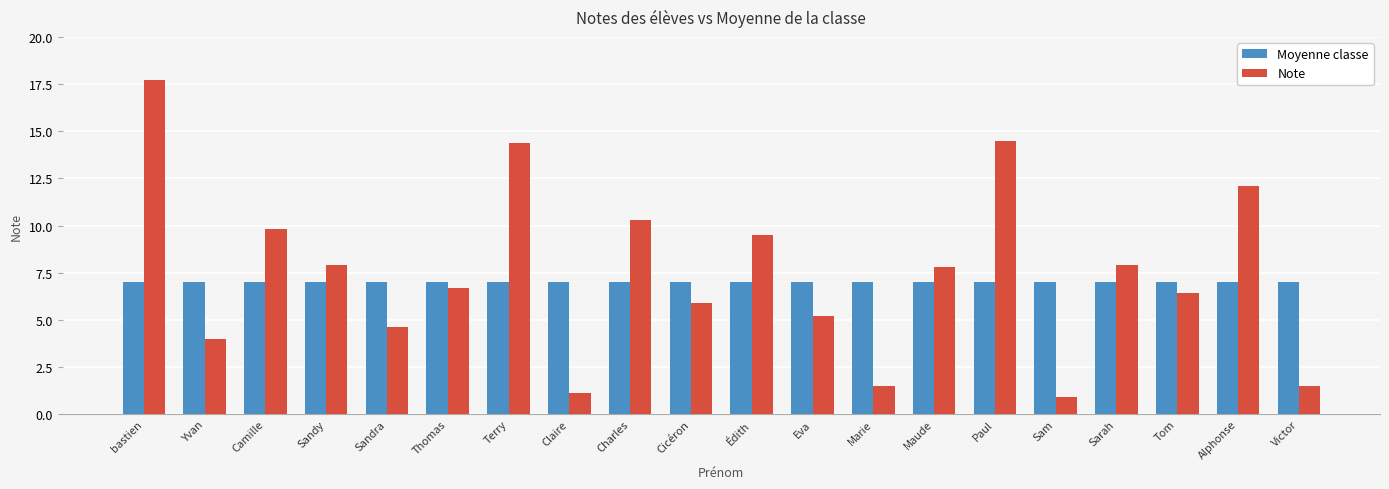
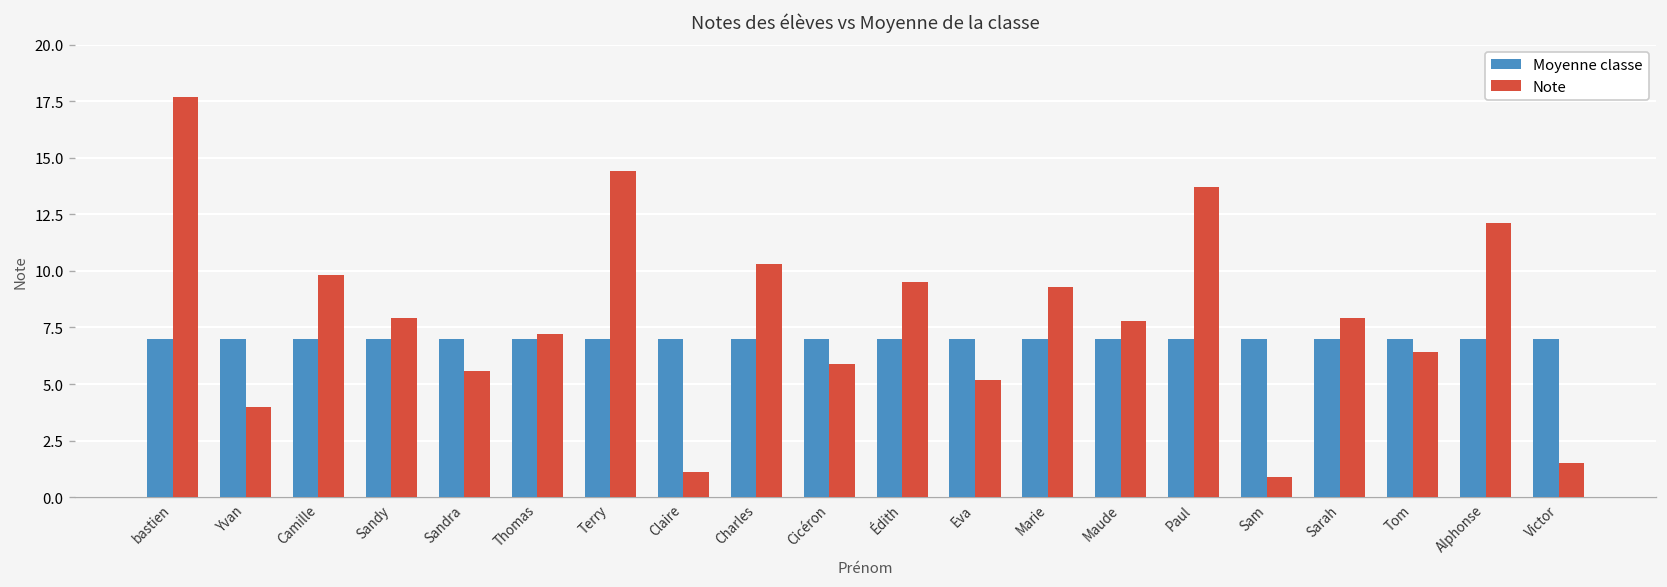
  {
    "Moyenne classe": {
      "bastien": 7.0,
      "Yvan": 7.0,
      "Camille": 7.0,
      "Sandy": 7.0,
      "Sandra": 7.0,
      "Thomas": 7.0,
      "Terry": 7.0,
      "Claire": 7.0,
      "Charles": 7.0,
      "Cicéron": 7.0,
      "Édith": 7.0,
      "Eva": 7.0,
      "Marie": 7.0,
      "Maude": 7.0,
      "Paul": 7.0,
      "Sam": 7.0,
      "Sarah": 7.0,
      "Tom": 7.0,
      "Alphonse": 7.0,
      "Victor": 7.0
    },
    "Note": {
      "bastien": 17.7,
      "Yvan": 4.0,
      "Camille": 9.8,
      "Sandy": 7.9,
-     "Sandra": 4.6,
-     "Thomas": 6.7,
+     "Sandra": 5.6,
+     "Thomas": 7.2,
      "Terry": 14.4,
      "Claire": 1.1,
      "Charles": 10.3,
      "Cicéron": 5.9,
      "Édith": 9.5,
      "Eva": 5.2,
-     "Marie": 1.5,
+     "Marie": 9.3,
      "Maude": 7.8,
-     "Paul": 14.5,
+     "Paul": 13.7,
      "Sam": 0.9,
      "Sarah": 7.9,
      "Tom": 6.4,
      "Alphonse": 12.1,
      "Victor": 1.5
    }
  }
